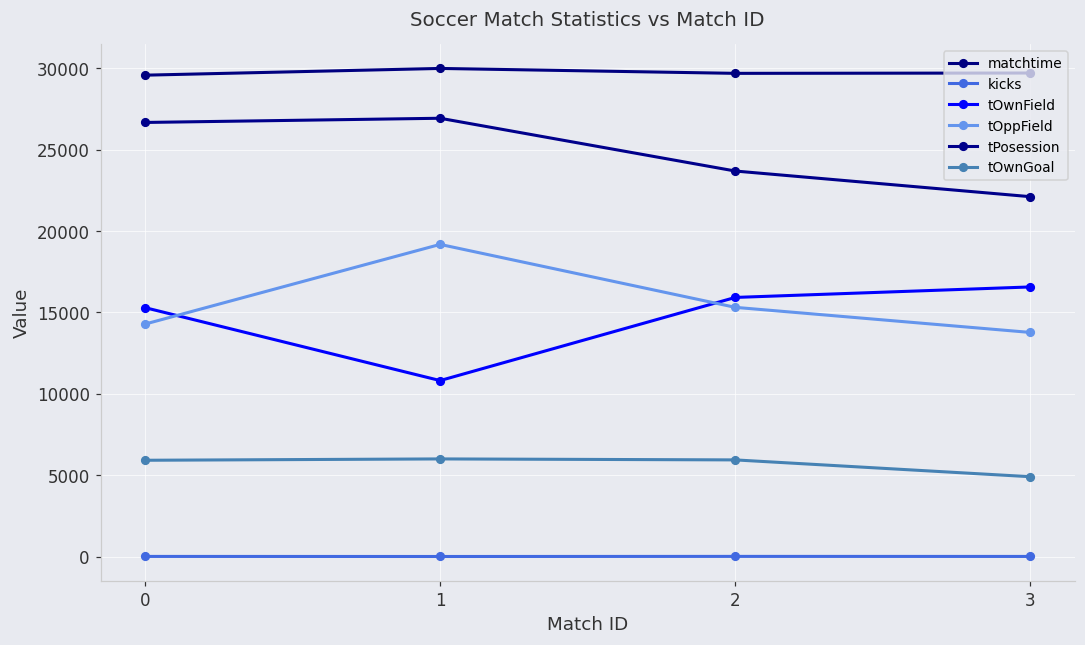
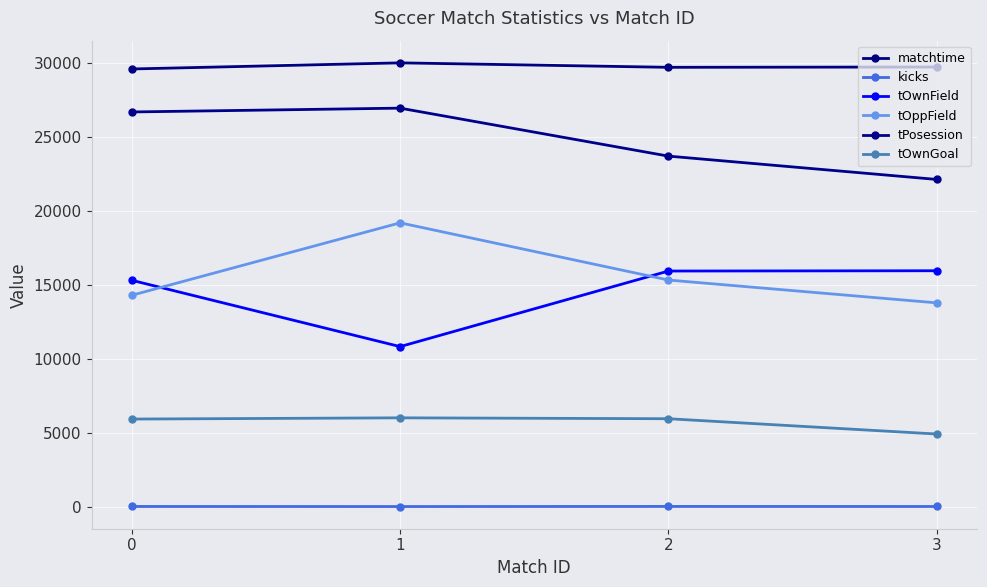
  {
    "tOwnField": {
      "0": 15300,
      "1": 10800,
      "2": 15900,
-     "3": 16600
+     "3": 15900
    }
  }
